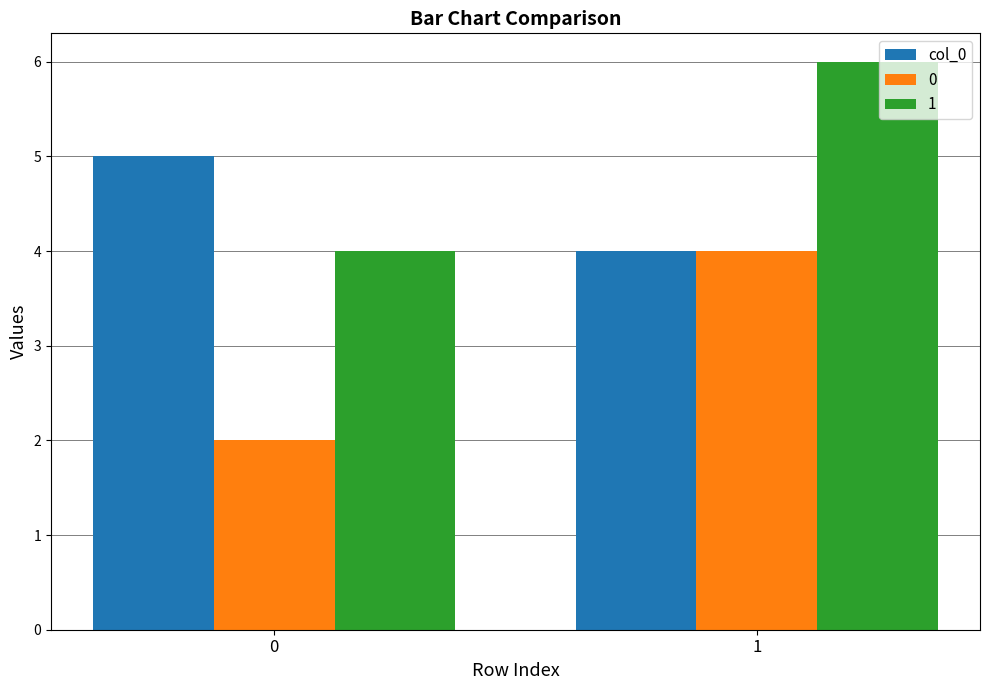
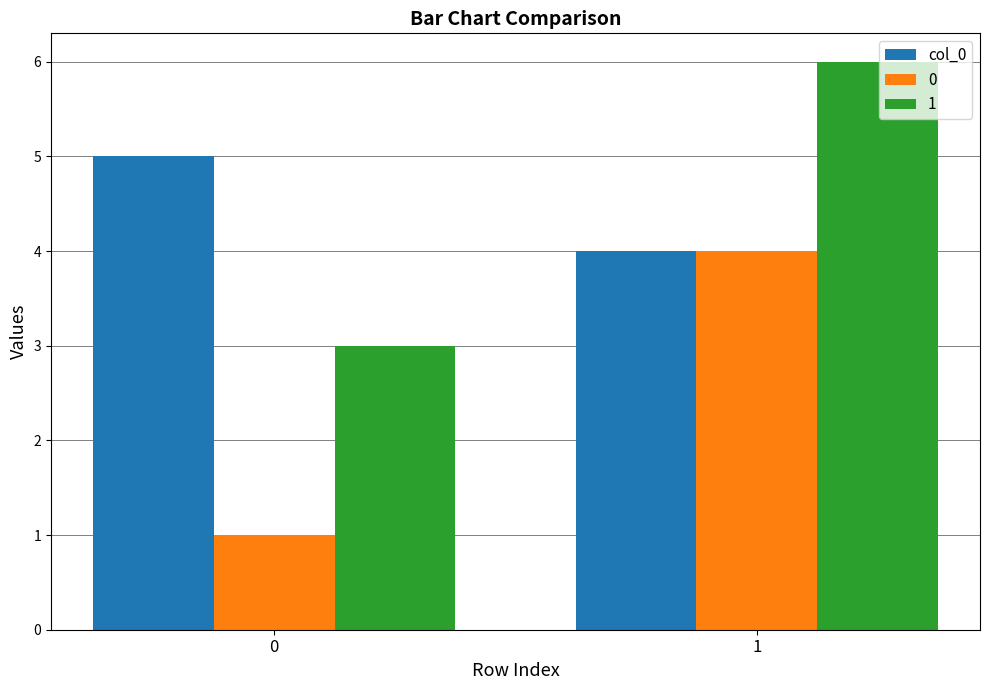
  {
    "col_0": {
      "0": 5,
      "1": 4
    },
    "0": {
-     "0": 2,
+     "0": 1,
      "1": 4
    },
    "1": {
-     "0": 4,
+     "0": 3,
      "1": 6
    }
  }
